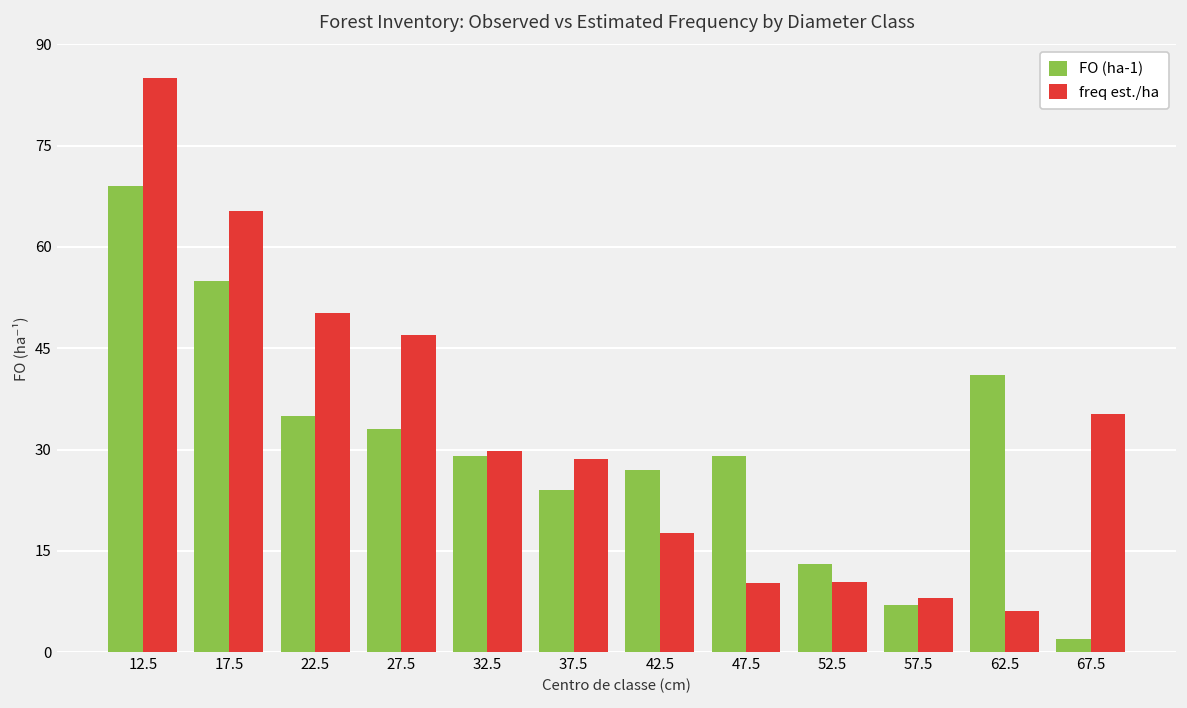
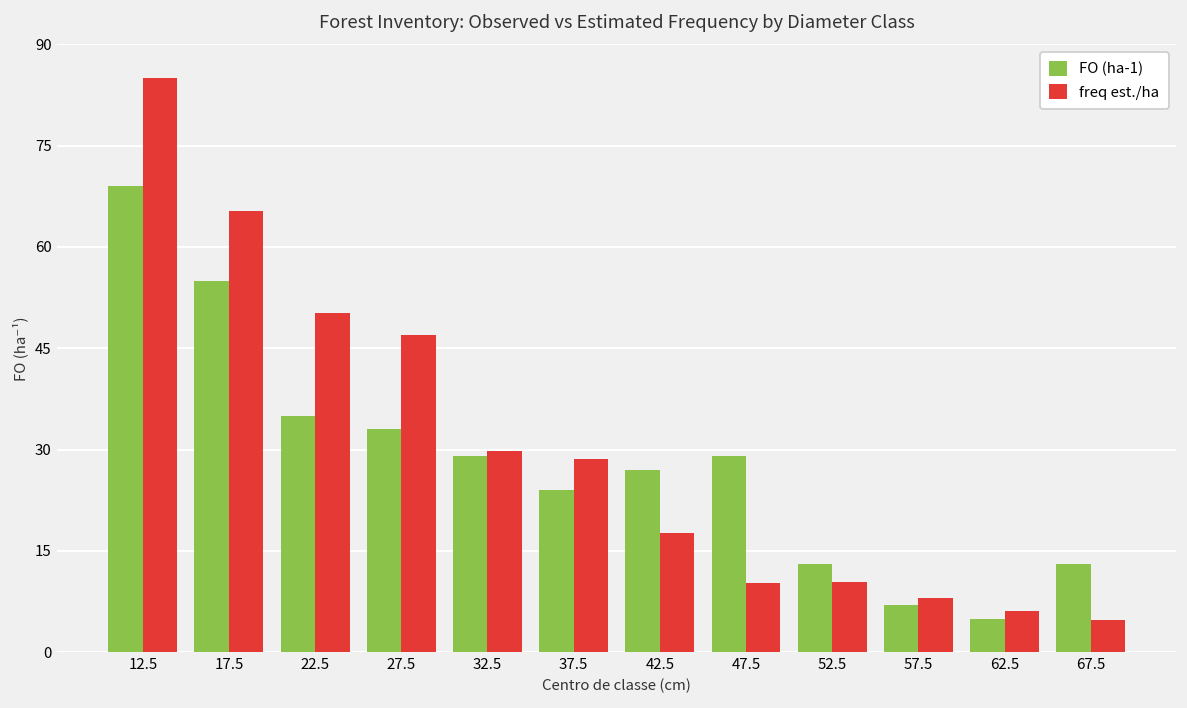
  {
    "FO (ha-1)": {
      "12.5": 69,
      "17.5": 55,
      "22.5": 35,
      "27.5": 33,
      "32.5": 29,
      "37.5": 24,
      "42.5": 27,
      "47.5": 29,
      "52.5": 13,
      "57.5": 7,
-     "62.5": 41,
-     "67.5": 2
+     "62.5": 5,
+     "67.5": 13
    },
    "freq est./ha": {
      "12.5": 85,
      "17.5": 65,
      "22.5": 50,
      "27.5": 47,
      "32.5": 30,
      "37.5": 29,
      "42.5": 18,
      "47.5": 10,
      "52.5": 10,
      "57.5": 8,
      "62.5": 6,
-     "67.5": 35
+     "67.5": 5
    }
  }
